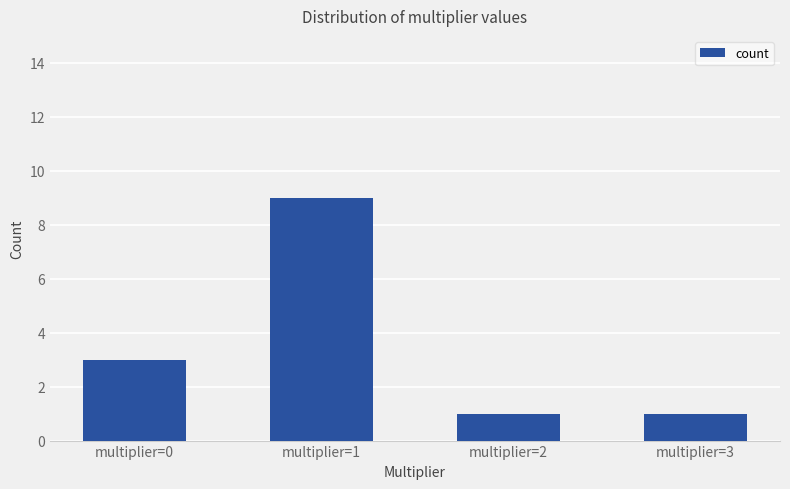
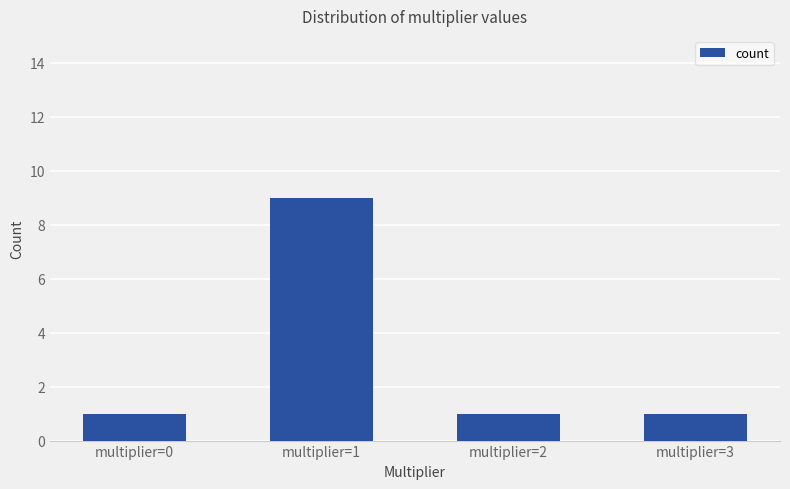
  {
-   "multiplier=0": 3,
+   "multiplier=0": 1,
    "multiplier=1": 9,
    "multiplier=2": 1,
    "multiplier=3": 1
  }
